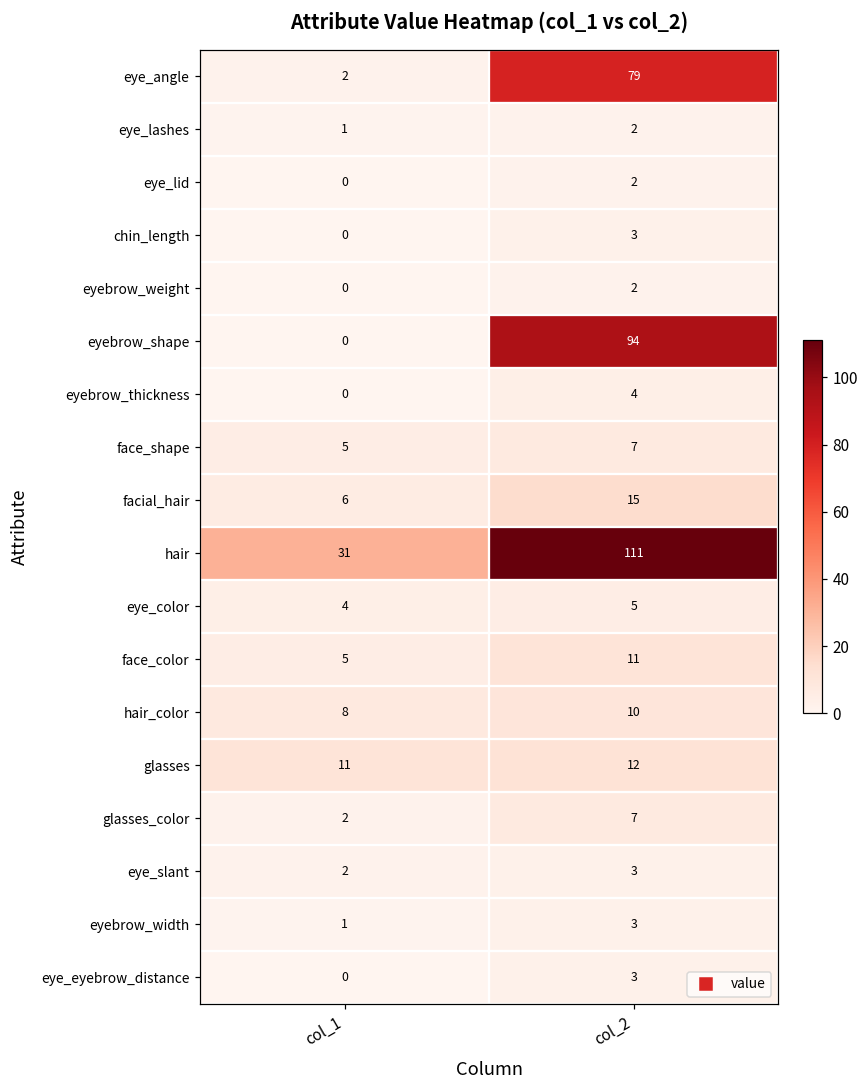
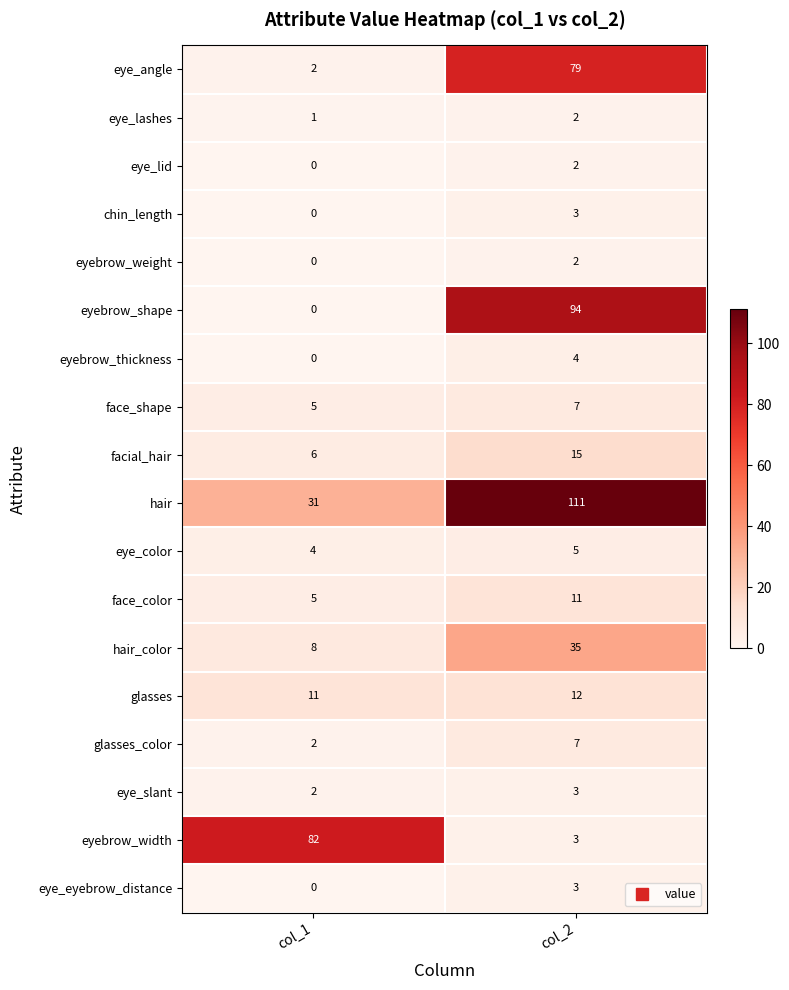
  {
    "eye_angle": {
      "col_1": 2,
      "col_2": 79
    },
    "eye_lashes": {
      "col_1": 1,
      "col_2": 2
    },
    "eye_lid": {
      "col_1": 0,
      "col_2": 2
    },
    "chin_length": {
      "col_1": 0,
      "col_2": 3
    },
    "eyebrow_weight": {
      "col_1": 0,
      "col_2": 2
    },
    "eyebrow_shape": {
      "col_1": 0,
      "col_2": 94
    },
    "eyebrow_thickness": {
      "col_1": 0,
      "col_2": 4
    },
    "face_shape": {
      "col_1": 5,
      "col_2": 7
    },
    "facial_hair": {
      "col_1": 6,
      "col_2": 15
    },
    "hair": {
      "col_1": 31,
      "col_2": 111
    },
    "eye_color": {
      "col_1": 4,
      "col_2": 5
    },
    "face_color": {
      "col_1": 5,
      "col_2": 11
    },
    "hair_color": {
      "col_1": 8,
-     "col_2": 10
+     "col_2": 35
    },
    "glasses": {
      "col_1": 11,
      "col_2": 12
    },
    "glasses_color": {
      "col_1": 2,
      "col_2": 7
    },
    "eye_slant": {
      "col_1": 2,
      "col_2": 3
    },
    "eyebrow_width": {
-     "col_1": 1,
+     "col_1": 82,
      "col_2": 3
    },
    "eye_eyebrow_distance": {
      "col_1": 0,
      "col_2": 3
    }
  }
